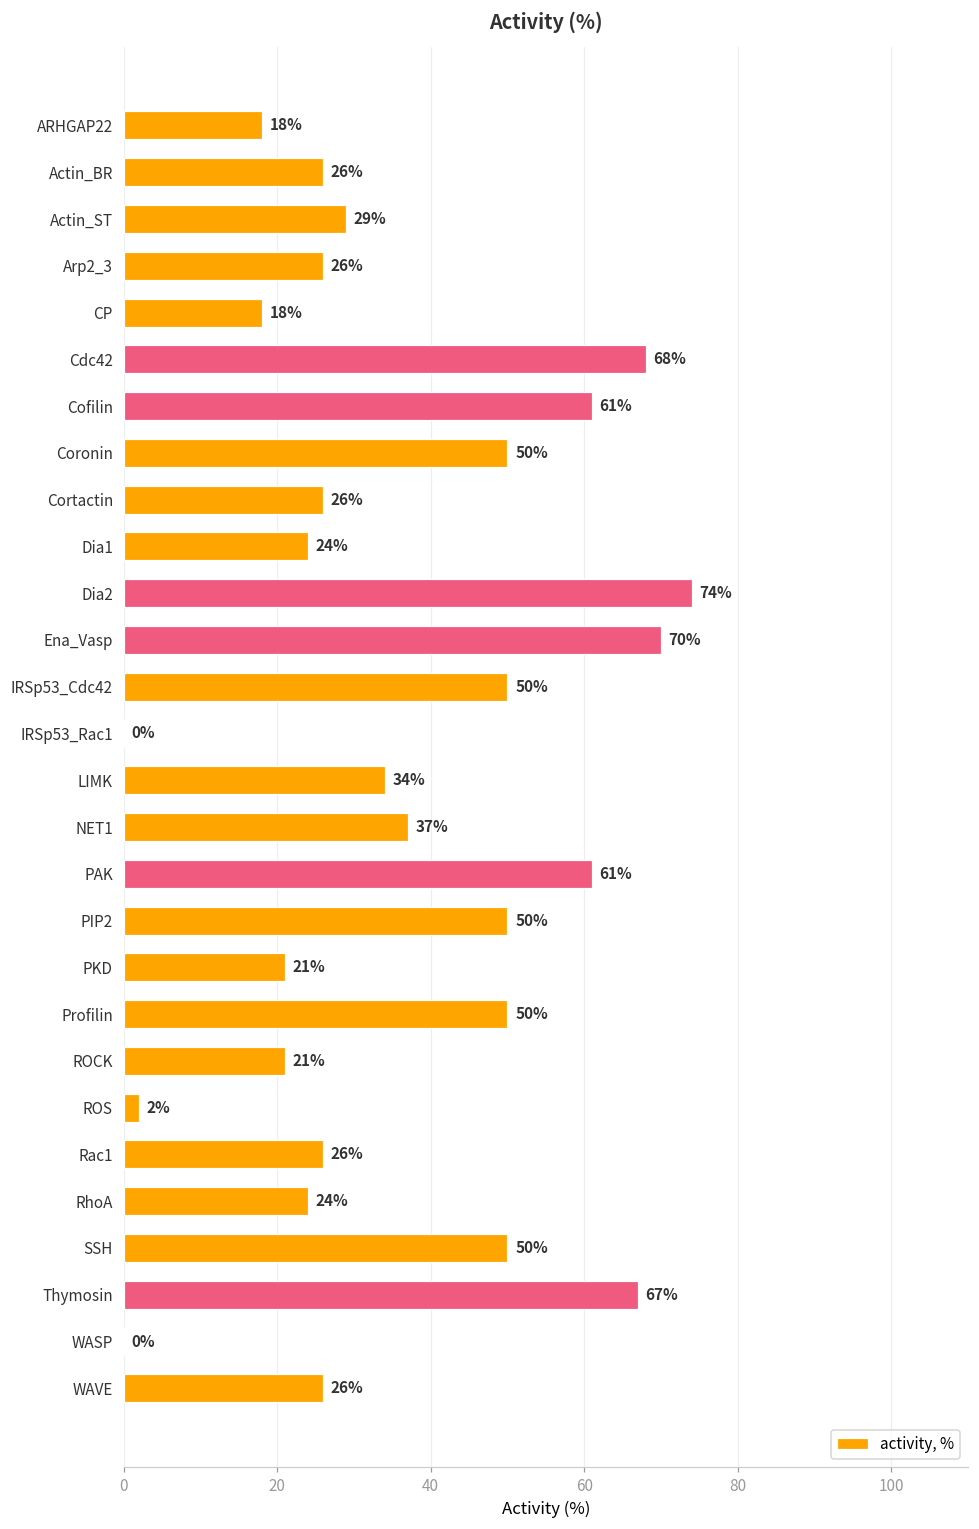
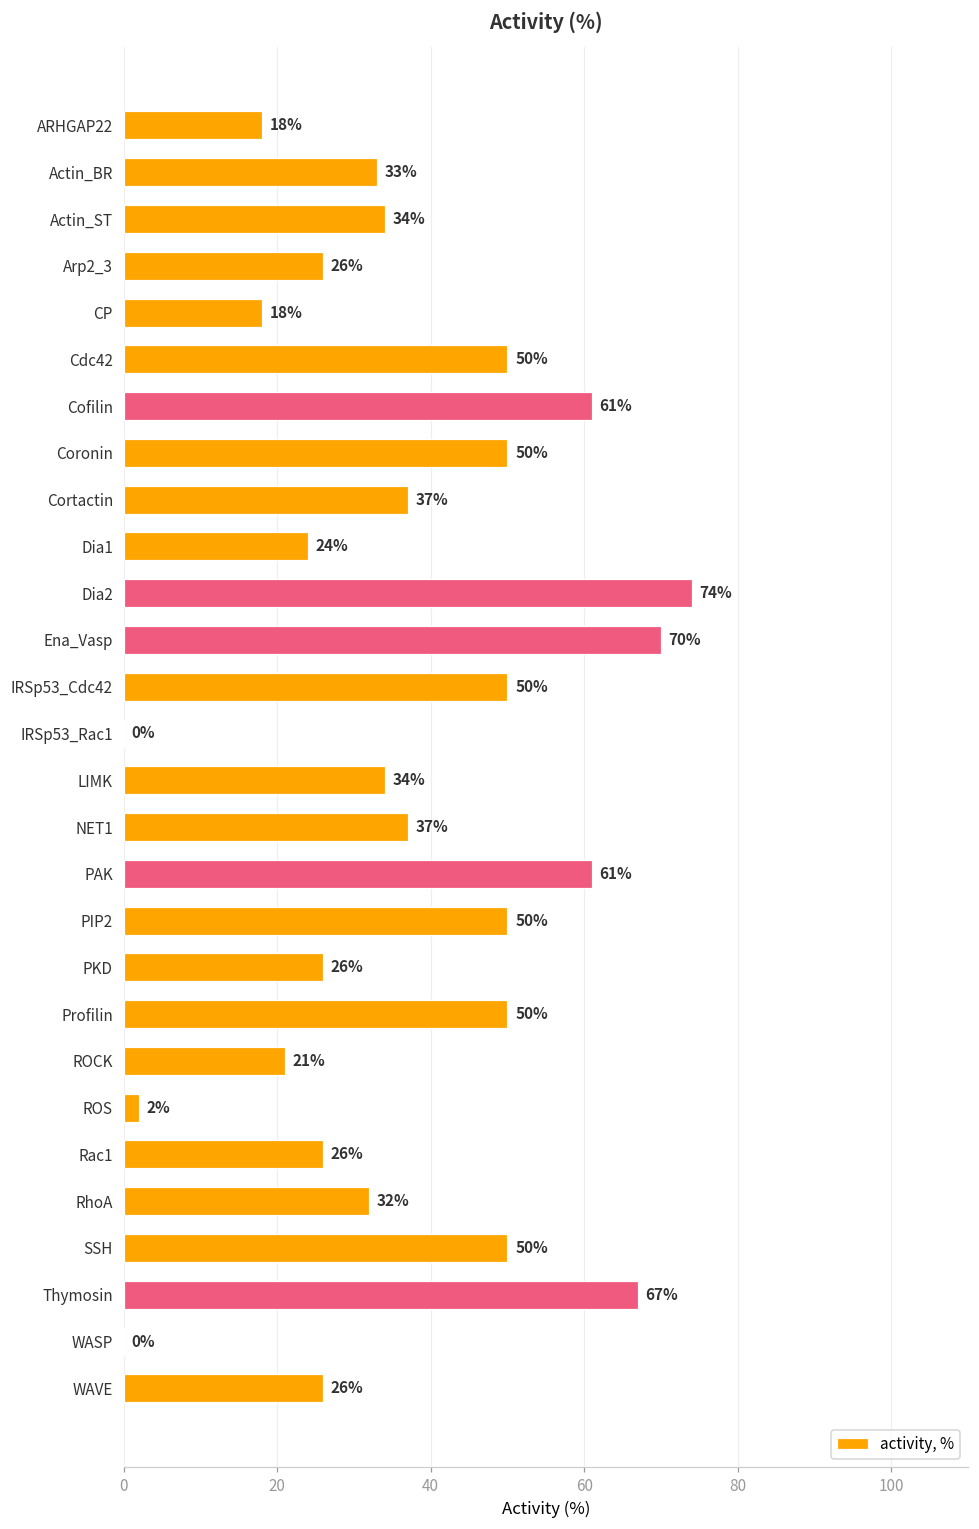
  {
    "ARHGAP22": "18%",
-   "Actin_BR": "26%",
-   "Actin_ST": "29%",
+   "Actin_BR": "33%",
+   "Actin_ST": "34%",
    "Arp2_3": "26%",
    "CP": "18%",
-   "Cdc42": "68%",
+   "Cdc42": "50%",
    "Cofilin": "61%",
    "Coronin": "50%",
-   "Cortactin": "26%",
+   "Cortactin": "37%",
    "Dia1": "24%",
    "Dia2": "74%",
    "Ena_Vasp": "70%",
    "IRSp53_Cdc42": "50%",
    "IRSp53_Rac1": "0%",
    "LIMK": "34%",
    "NET1": "37%",
    "PAK": "61%",
    "PIP2": "50%",
-   "PKD": "21%",
+   "PKD": "26%",
    "Profilin": "50%",
    "ROCK": "21%",
    "ROS": "2%",
    "Rac1": "26%",
-   "RhoA": "24%",
+   "RhoA": "32%",
    "SSH": "50%",
    "Thymosin": "67%",
    "WASP": "0%",
    "WAVE": "26%"
  }
